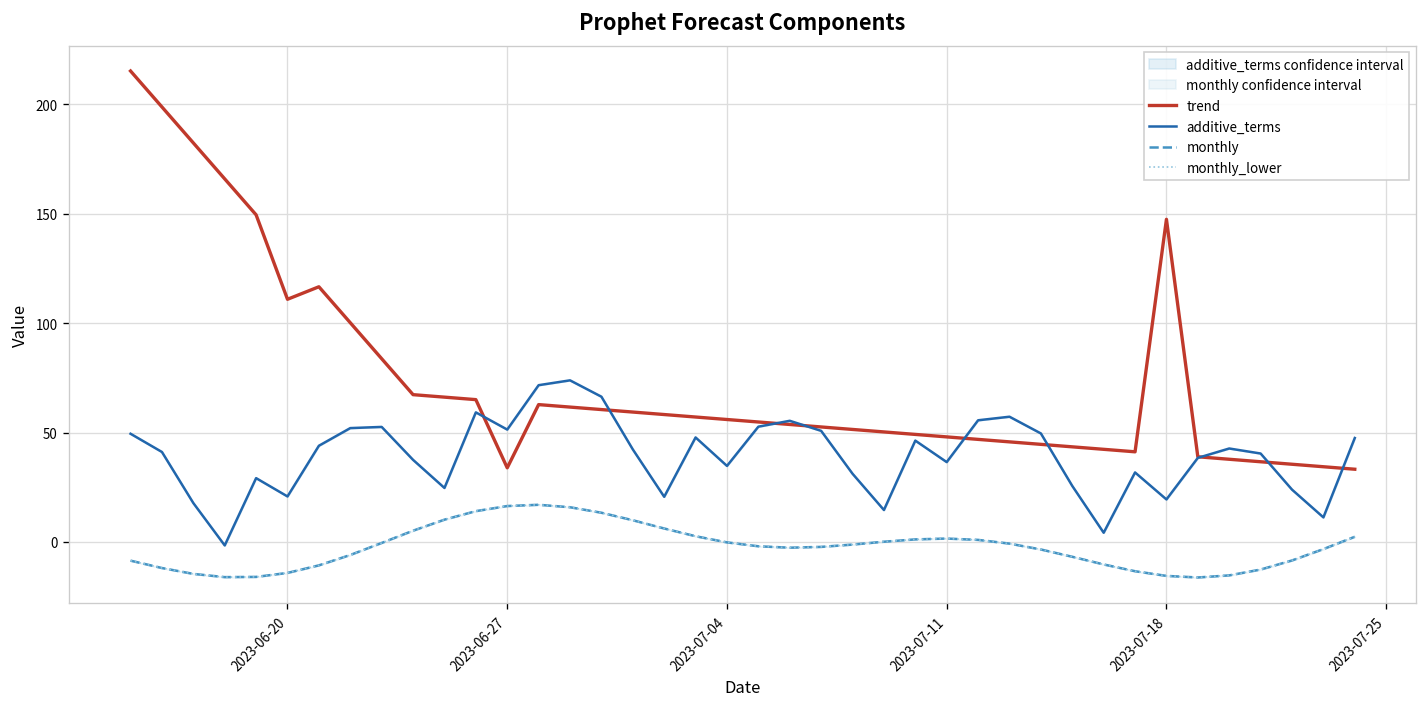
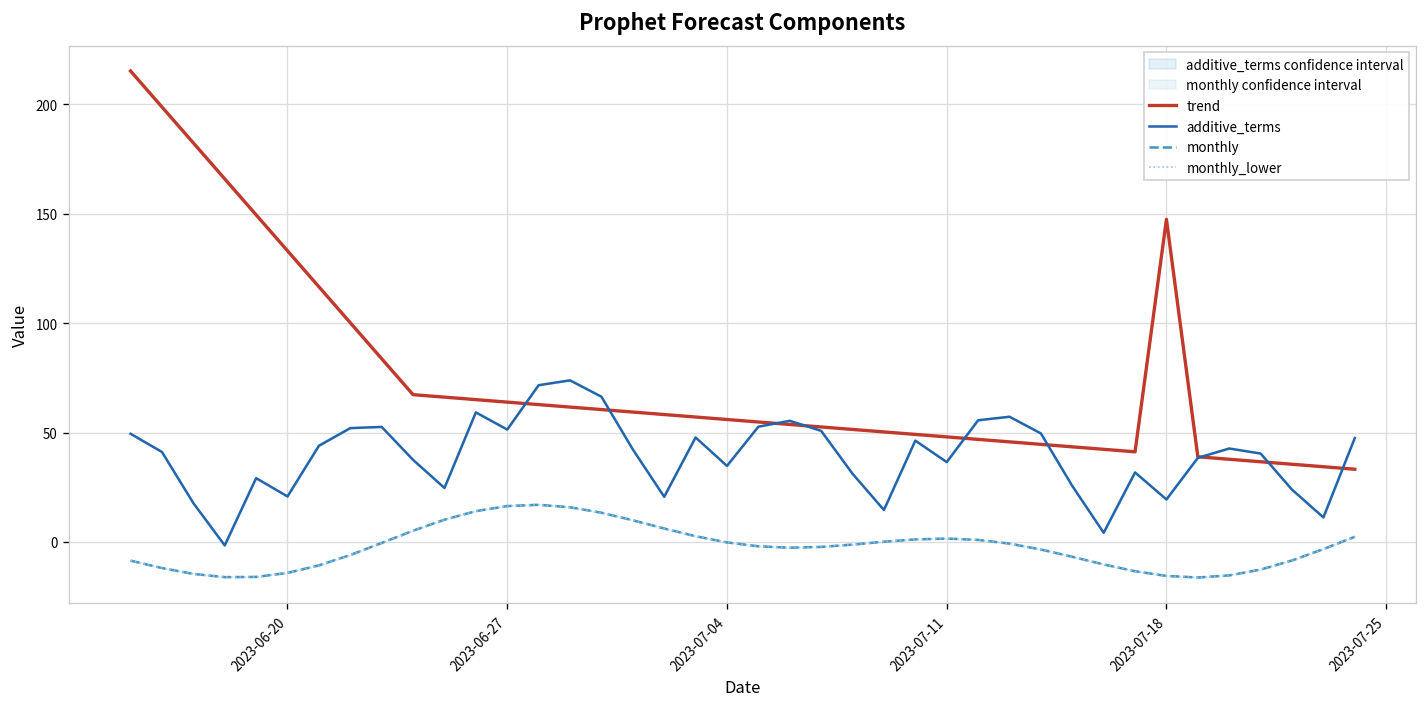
  {
    "trend": {
-     "2023-06-20": 111,
-     "2023-06-27": 34,
+     "2023-06-20": 133,
+     "2023-06-27": 64,
      "2023-07-04": 56,
      "2023-07-11": 48,
      "2023-07-18": 147
    }
  }
